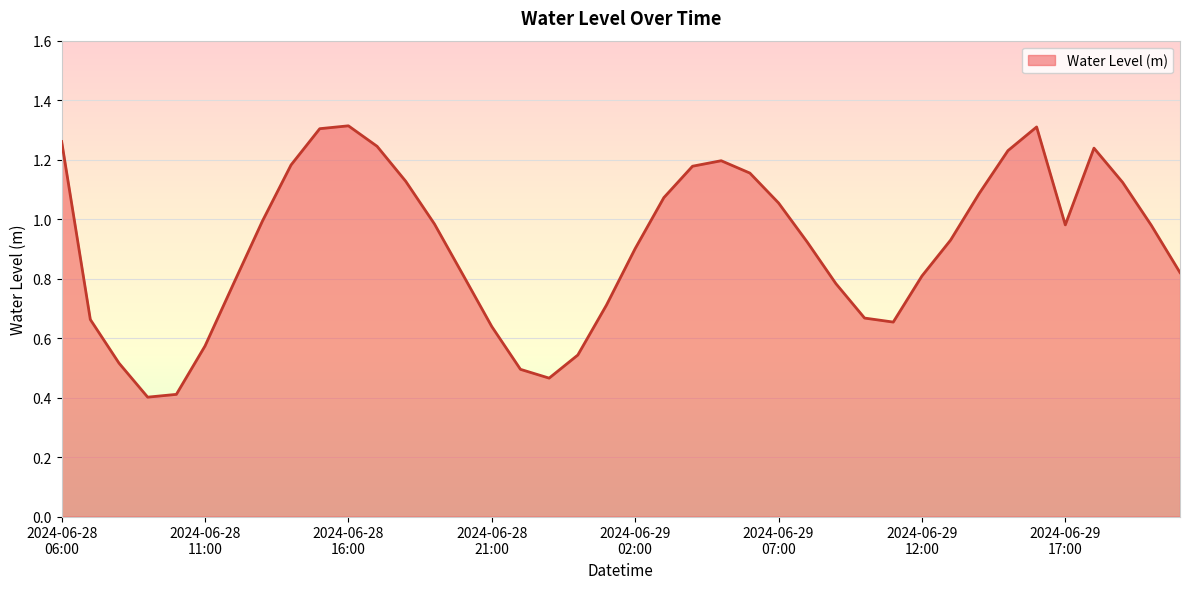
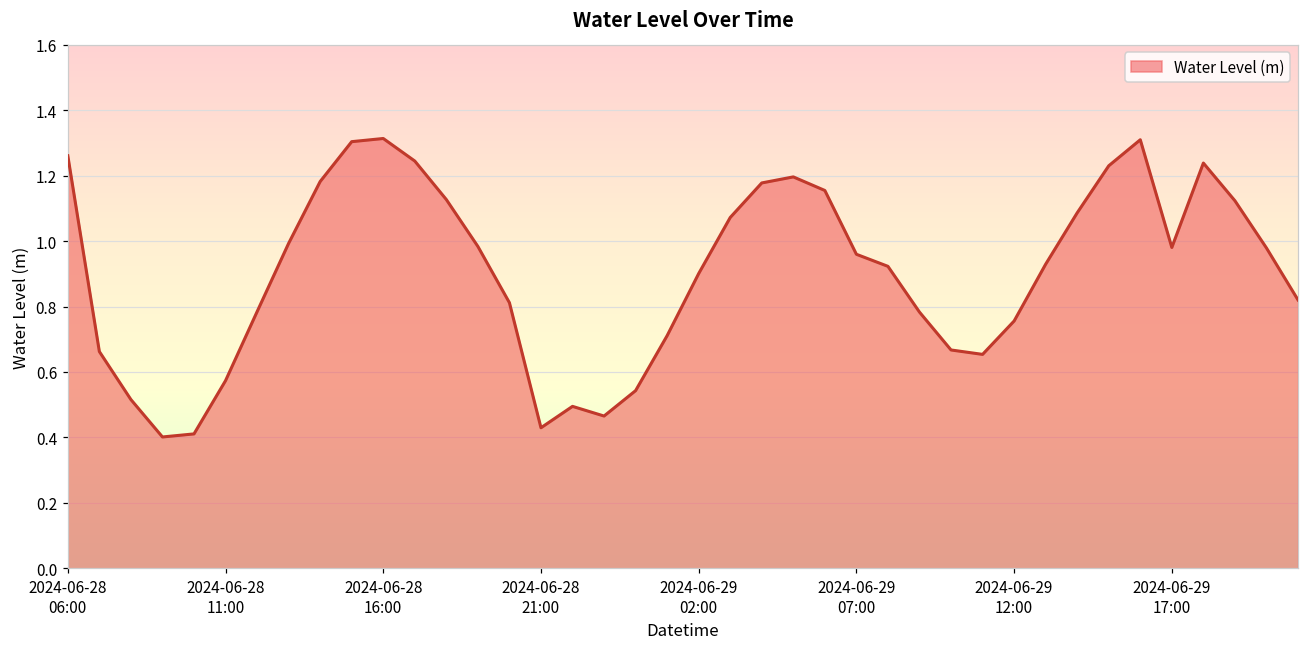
  {
    "2024-06-28 06:00": 1.26,
    "2024-06-28 11:00": 0.57,
    "2024-06-28 16:00": 1.31,
-   "2024-06-28 21:00": 0.64,
+   "2024-06-28 21:00": 0.43,
    "2024-06-29 02:00": 0.90,
-   "2024-06-29 07:00": 1.05,
-   "2024-06-29 12:00": 0.81,
+   "2024-06-29 07:00": 0.96,
+   "2024-06-29 12:00": 0.76,
    "2024-06-29 17:00": 0.98
  }
